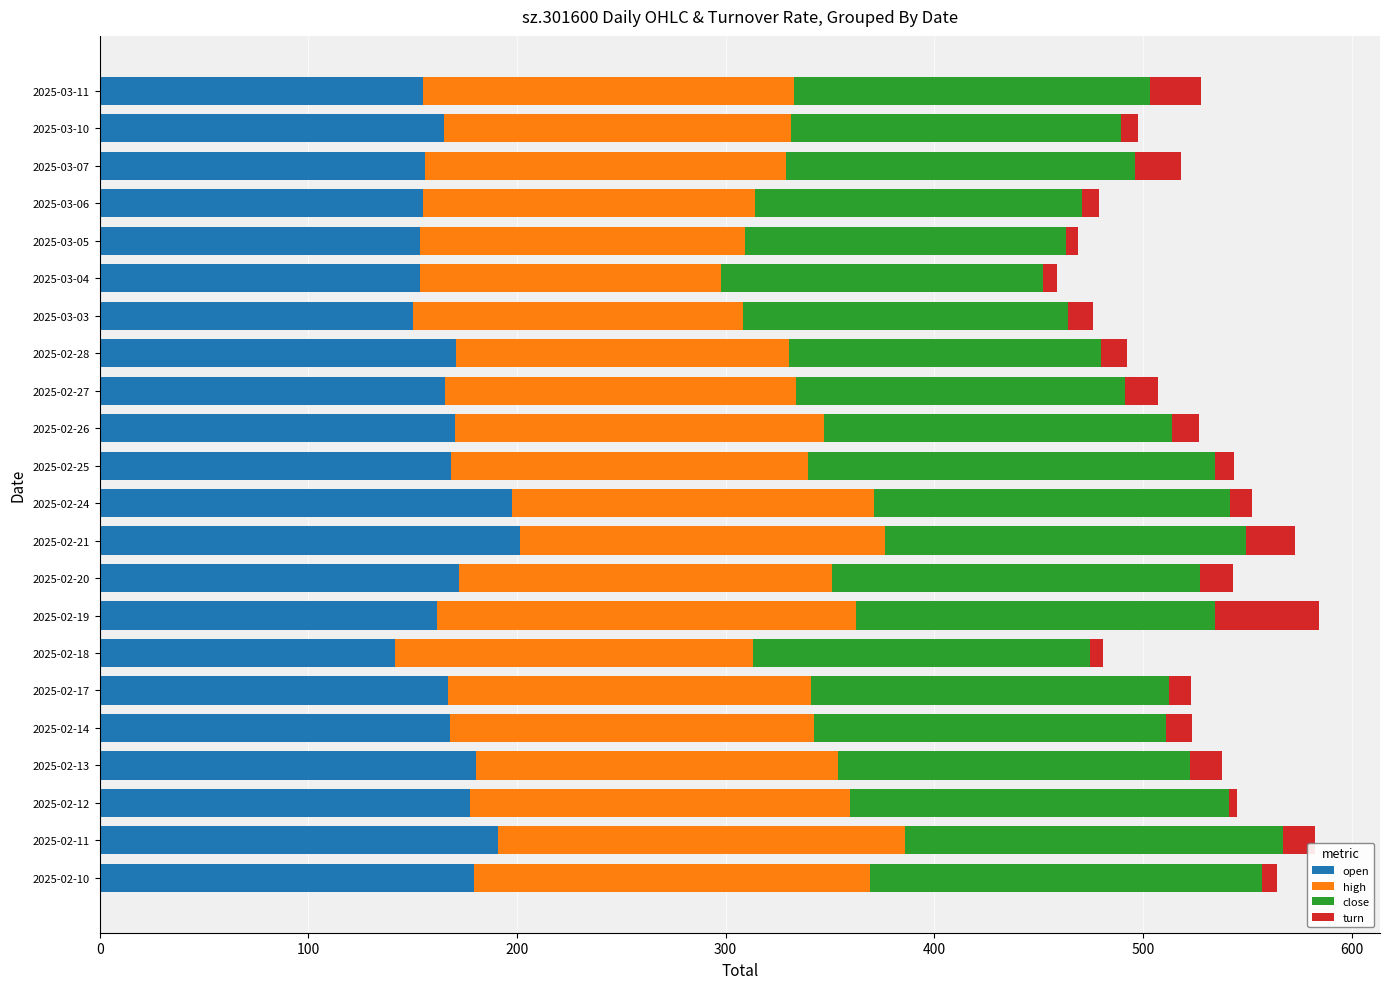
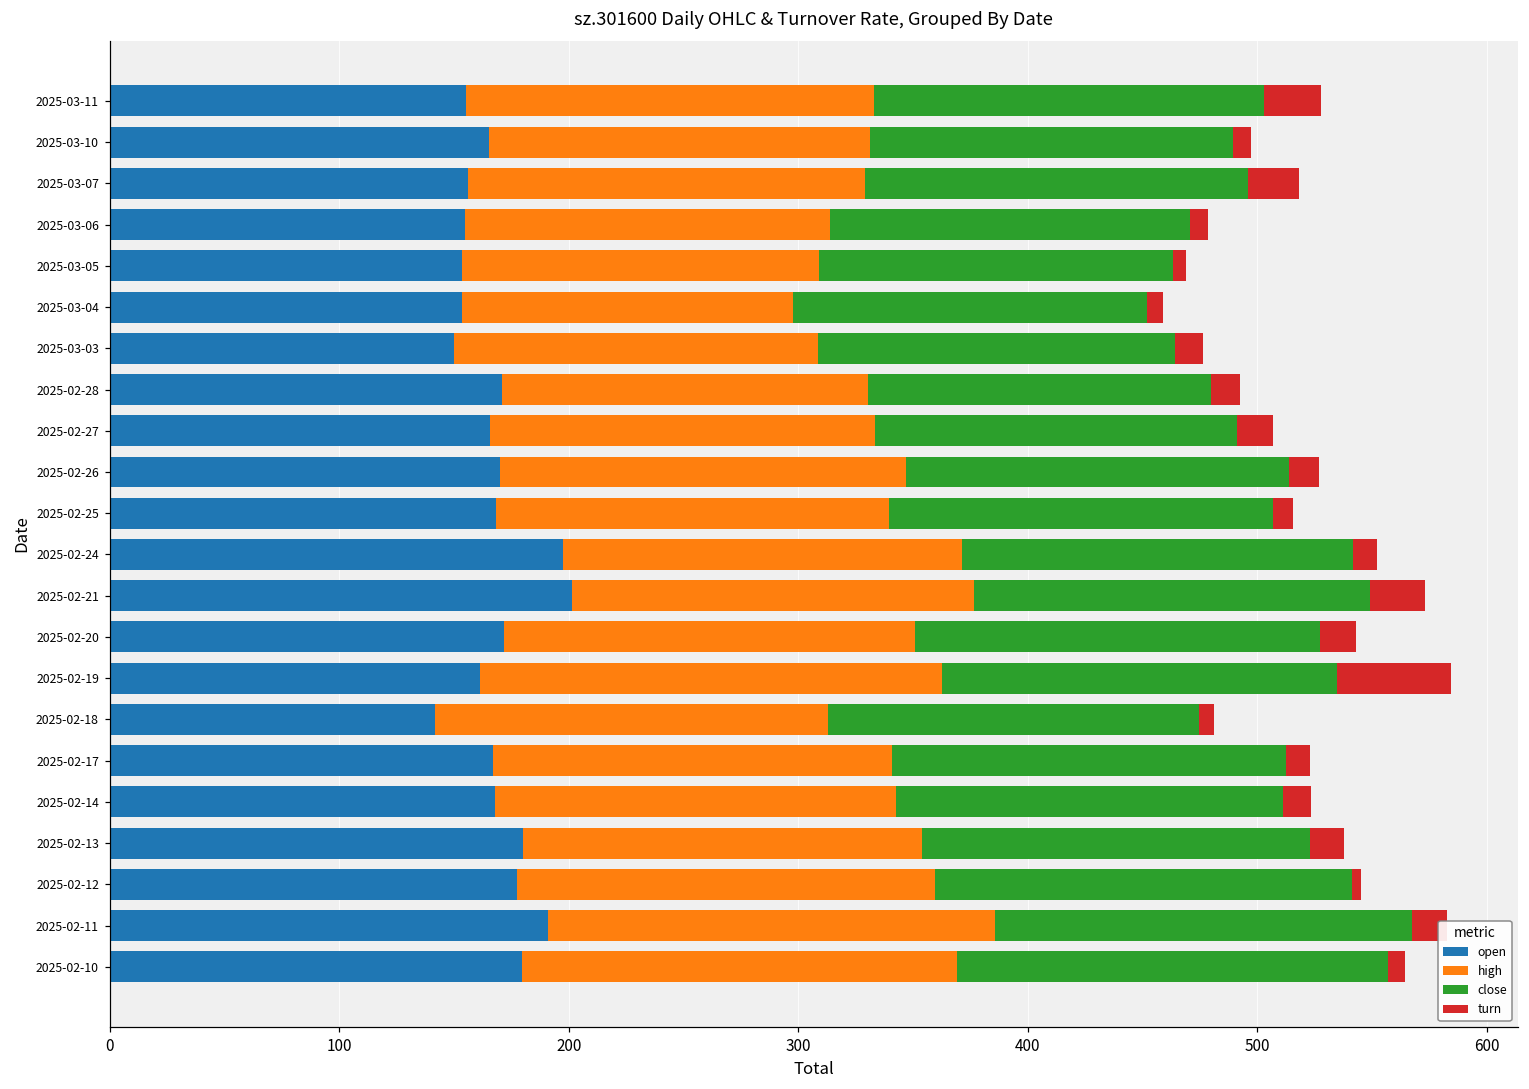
  {
    "open": {
      "2025-03-11": 155,
      "2025-03-10": 165,
      "2025-03-07": 156,
      "2025-03-06": 155,
      "2025-03-05": 154,
      "2025-03-04": 153,
      "2025-03-03": 150,
      "2025-02-28": 171,
      "2025-02-27": 166,
      "2025-02-26": 170,
      "2025-02-25": 168,
      "2025-02-24": 198,
      "2025-02-21": 202,
      "2025-02-20": 172,
      "2025-02-19": 161,
      "2025-02-18": 142,
      "2025-02-17": 167,
      "2025-02-14": 168,
      "2025-02-13": 180,
      "2025-02-12": 178,
      "2025-02-11": 191,
      "2025-02-10": 180
    },
    "high": {
      "2025-03-11": 178,
      "2025-03-10": 166,
      "2025-03-07": 173,
      "2025-03-06": 159,
      "2025-03-05": 156,
      "2025-03-04": 144,
      "2025-03-03": 159,
      "2025-02-28": 160,
      "2025-02-27": 168,
      "2025-02-26": 177,
      "2025-02-25": 171,
      "2025-02-24": 174,
      "2025-02-21": 175,
      "2025-02-20": 179,
      "2025-02-19": 201,
      "2025-02-18": 172,
      "2025-02-17": 174,
      "2025-02-14": 175,
      "2025-02-13": 174,
      "2025-02-12": 182,
      "2025-02-11": 195,
      "2025-02-10": 190
    },
    "close": {
      "2025-03-11": 170,
      "2025-03-10": 158,
      "2025-03-07": 167,
      "2025-03-06": 157,
      "2025-03-05": 154,
      "2025-03-04": 154,
      "2025-03-03": 156,
      "2025-02-28": 149,
      "2025-02-27": 158,
      "2025-02-26": 167,
-     "2025-02-25": 195,
+     "2025-02-25": 167,
      "2025-02-24": 170,
      "2025-02-21": 173,
      "2025-02-20": 177,
      "2025-02-19": 172,
      "2025-02-18": 161,
      "2025-02-17": 172,
      "2025-02-14": 169,
      "2025-02-13": 169,
      "2025-02-12": 182,
      "2025-02-11": 182,
      "2025-02-10": 188
    },
    "turn": {
      "2025-03-11": 25,
      "2025-03-10": 8,
      "2025-03-07": 22,
      "2025-03-06": 8,
      "2025-03-05": 6,
      "2025-03-04": 7,
      "2025-03-03": 12,
      "2025-02-28": 12,
      "2025-02-27": 16,
      "2025-02-26": 13,
      "2025-02-25": 9,
      "2025-02-24": 11,
      "2025-02-21": 24,
      "2025-02-20": 16,
      "2025-02-19": 50,
      "2025-02-18": 6,
      "2025-02-17": 11,
      "2025-02-14": 12,
      "2025-02-13": 15,
      "2025-02-12": 4,
      "2025-02-11": 15,
      "2025-02-10": 7
    }
  }
